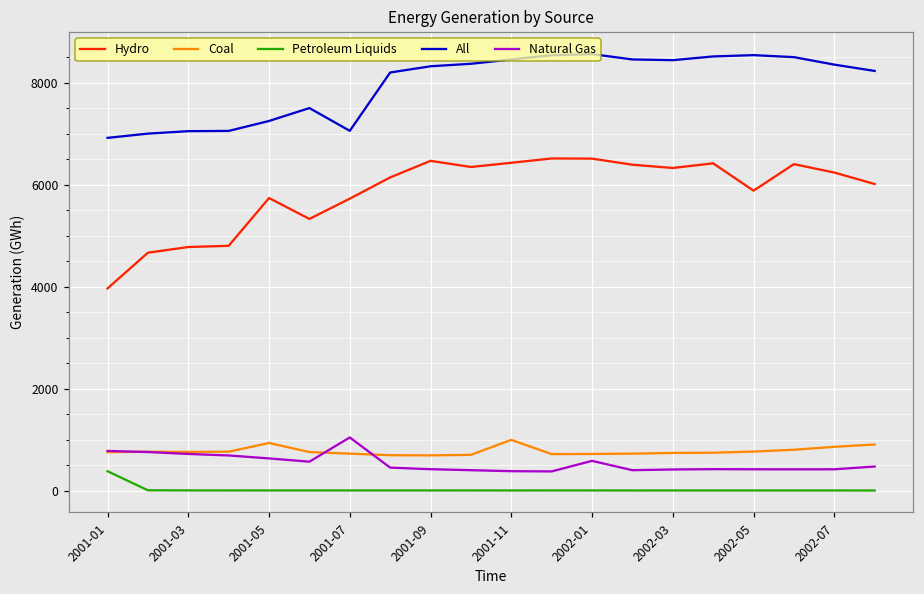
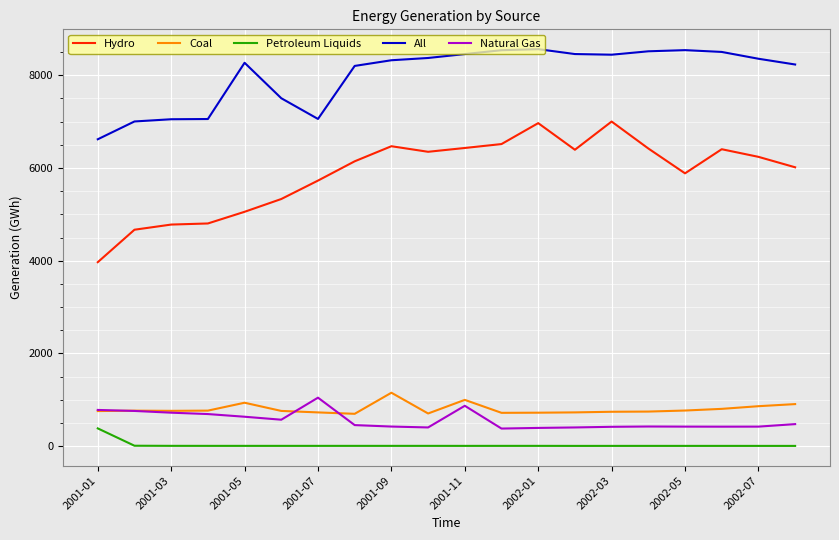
  {
    "Hydro": {
      "2001-01": 4000,
      "2001-03": 4800,
-     "2001-05": 5700,
+     "2001-05": 5100,
      "2001-07": 5700,
      "2001-09": 6500,
      "2001-11": 6400,
-     "2002-01": 6500,
-     "2002-03": 6300,
+     "2002-01": 7000,
+     "2002-03": 7000,
      "2002-05": 5900,
      "2002-07": 6200
    },
    "Coal": {
      "2001-05": 900,
      "2001-07": 700,
-     "2001-09": 700,
+     "2001-09": 1200,
      "2001-11": 1000,
      "2002-01": 700,
      "2002-03": 700,
      "2002-05": 800,
      "2002-07": 900
    },
    "Petroleum Liquids": {
      "2001-01": 400,
      "2001-03": 0,
      "2001-05": 0,
      "2001-07": 0,
      "2001-09": 0,
      "2001-11": 0,
      "2002-01": 0,
      "2002-03": 0,
      "2002-05": 0,
      "2002-07": 0
    },
    "All": {
-     "2001-01": 6900,
+     "2001-01": 6600,
      "2001-03": 7100,
-     "2001-05": 7300,
+     "2001-05": 8300,
      "2001-07": 7100,
      "2001-09": 8300,
      "2001-11": 8500,
      "2002-03": 8400,
      "2002-05": 8500,
      "2002-07": 8400
    },
    "Natural Gas": {
      "2001-05": 600,
      "2001-07": 1000,
      "2001-09": 400,
-     "2001-11": 400,
-     "2002-01": 600,
+     "2001-11": 900,
+     "2002-01": 400,
      "2002-03": 400,
      "2002-05": 400,
      "2002-07": 400
    }
  }
